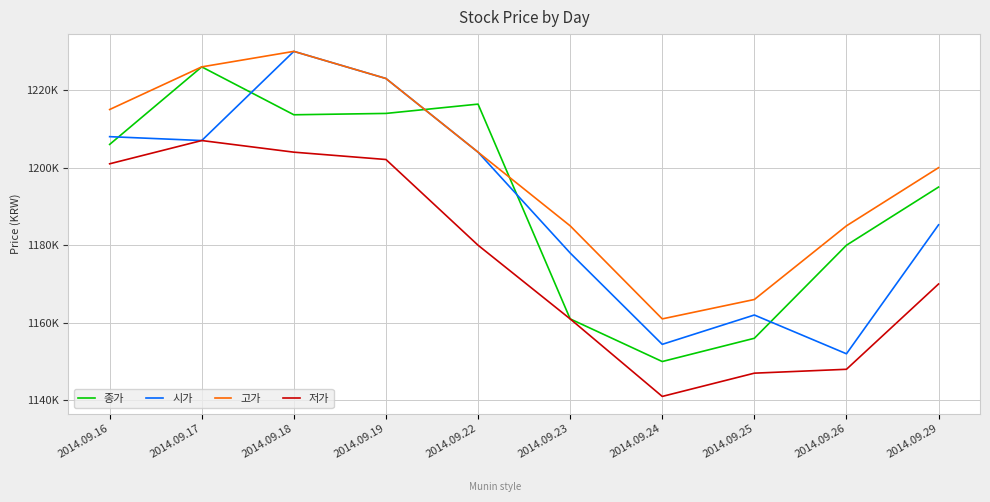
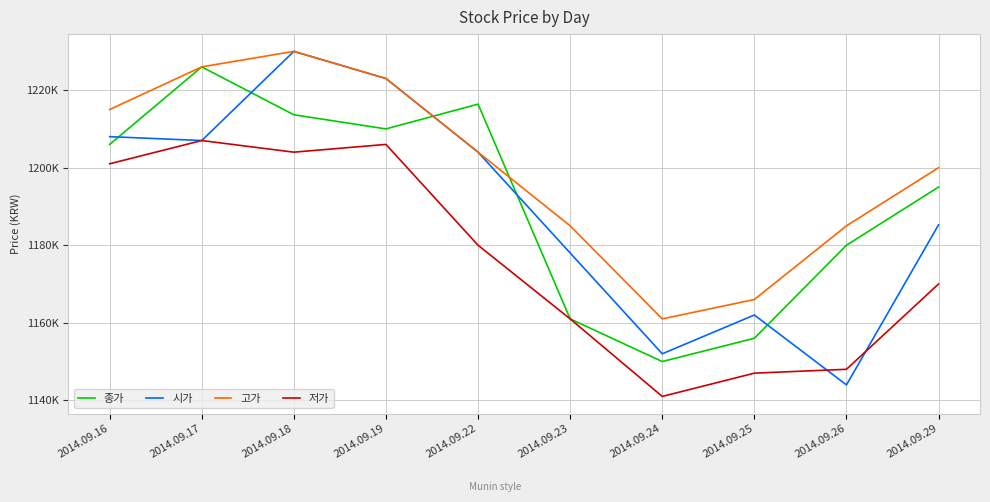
  {
    "종가": {
      "2014.09.16": 1206000,
      "2014.09.18": 1214000,
-     "2014.09.19": 1214000,
+     "2014.09.19": 1210000,
      "2014.09.22": 1216000,
      "2014.09.24": 1150000,
      "2014.09.25": 1156000,
      "2014.09.26": 1180000,
      "2014.09.29": 1195000
    },
    "시가": {
      "2014.09.16": 1208000,
      "2014.09.23": 1178000,
-     "2014.09.24": 1154000,
+     "2014.09.24": 1152000,
      "2014.09.25": 1162000,
-     "2014.09.26": 1152000,
+     "2014.09.26": 1144000,
      "2014.09.29": 1185000
    },
    "고가": {
      "2014.09.16": 1215000,
      "2014.09.23": 1185000,
      "2014.09.24": 1161000,
      "2014.09.25": 1166000,
      "2014.09.26": 1185000,
      "2014.09.29": 1200000
    },
    "저가": {
      "2014.09.16": 1201000,
      "2014.09.18": 1204000,
-     "2014.09.19": 1202000,
+     "2014.09.19": 1206000,
      "2014.09.22": 1180000,
      "2014.09.24": 1141000,
      "2014.09.25": 1147000,
      "2014.09.26": 1148000,
      "2014.09.29": 1170000
    }
  }
